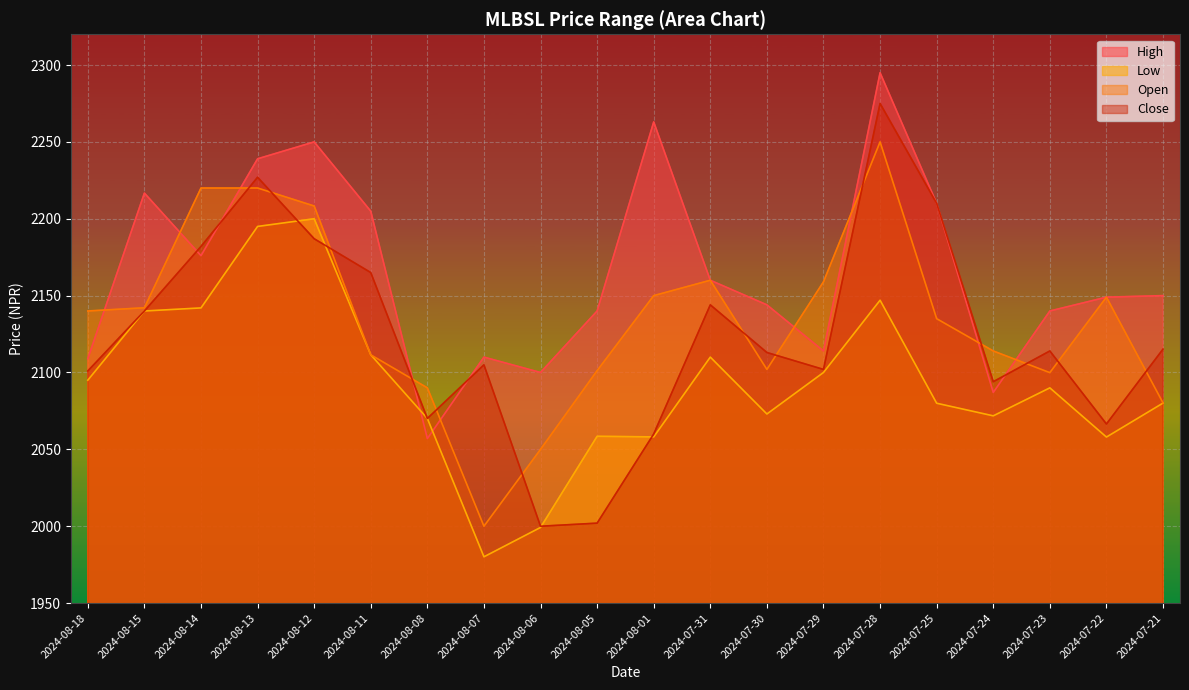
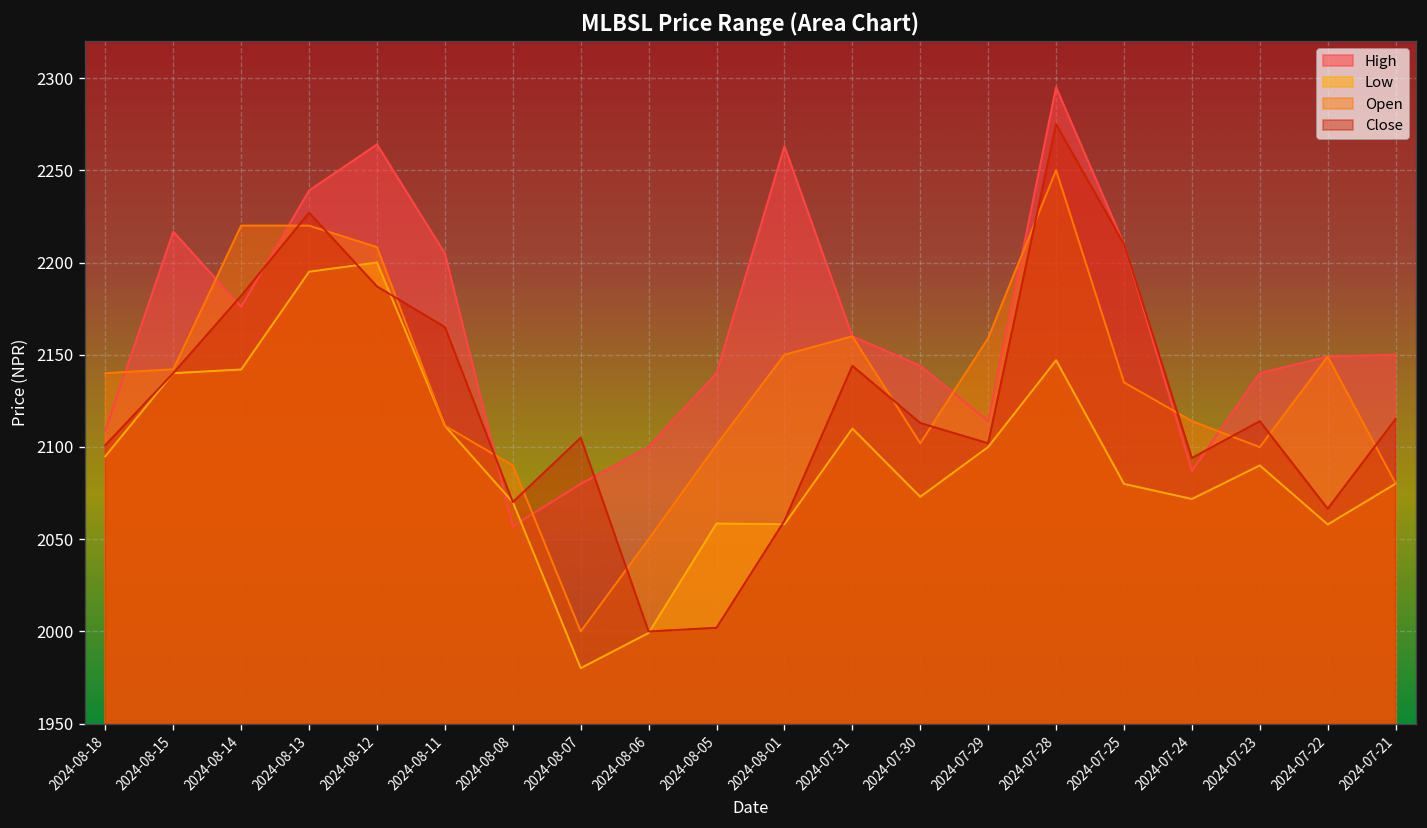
  {
    "High": {
      "2024-08-18": 2109,
      "2024-08-15": 2217,
      "2024-08-14": 2176,
      "2024-08-13": 2239,
-     "2024-08-12": 2250,
+     "2024-08-12": 2264,
      "2024-08-11": 2205,
      "2024-08-08": 2057,
-     "2024-08-07": 2110,
+     "2024-08-07": 2080,
      "2024-08-06": 2100,
      "2024-08-05": 2140,
      "2024-08-01": 2263,
      "2024-07-30": 2144,
      "2024-07-29": 2114,
      "2024-07-28": 2295,
      "2024-07-24": 2087,
      "2024-07-23": 2140,
      "2024-07-21": 2150
    },
    "Close": {
      "2024-08-18": 2101,
      "2024-08-14": 2182,
      "2024-08-13": 2227,
      "2024-08-12": 2187,
      "2024-08-11": 2165,
      "2024-08-07": 2105,
      "2024-08-05": 2002,
      "2024-08-01": 2060,
      "2024-07-31": 2144,
      "2024-07-30": 2113,
      "2024-07-29": 2102,
      "2024-07-28": 2275,
      "2024-07-24": 2094,
      "2024-07-23": 2114,
      "2024-07-22": 2067,
      "2024-07-21": 2115
    }
  }
